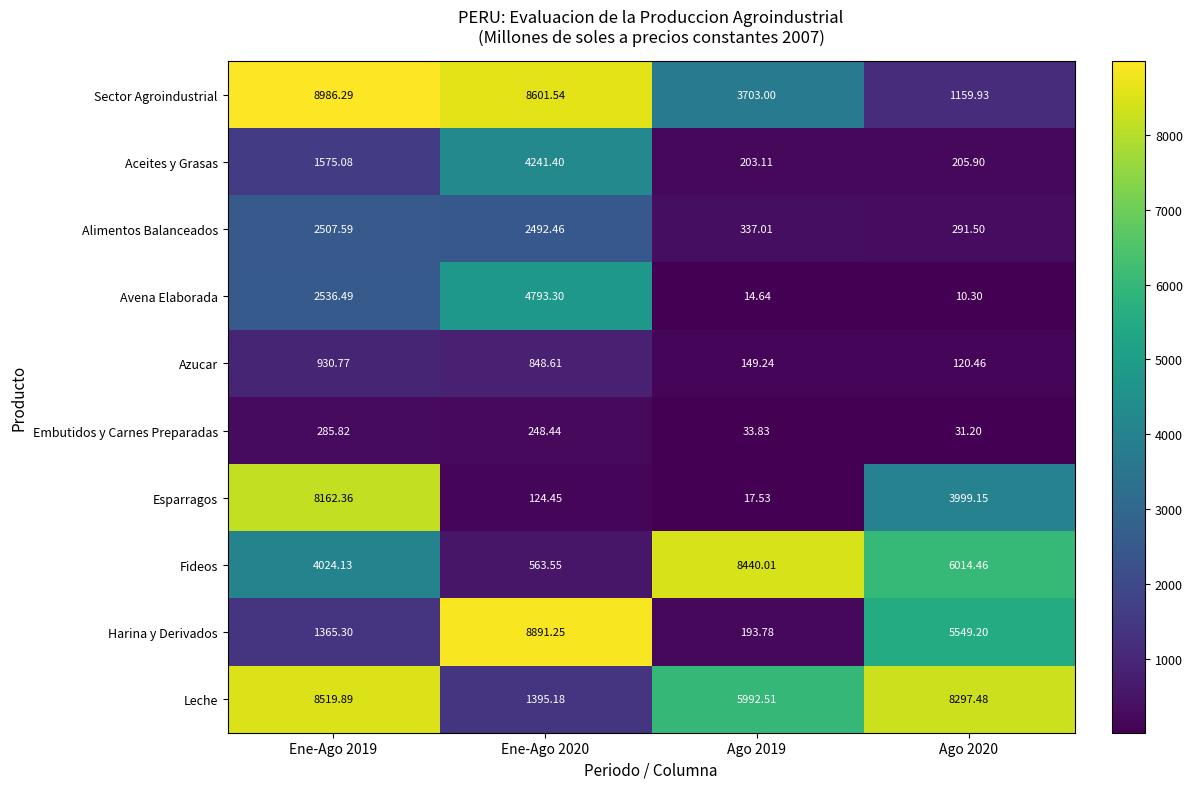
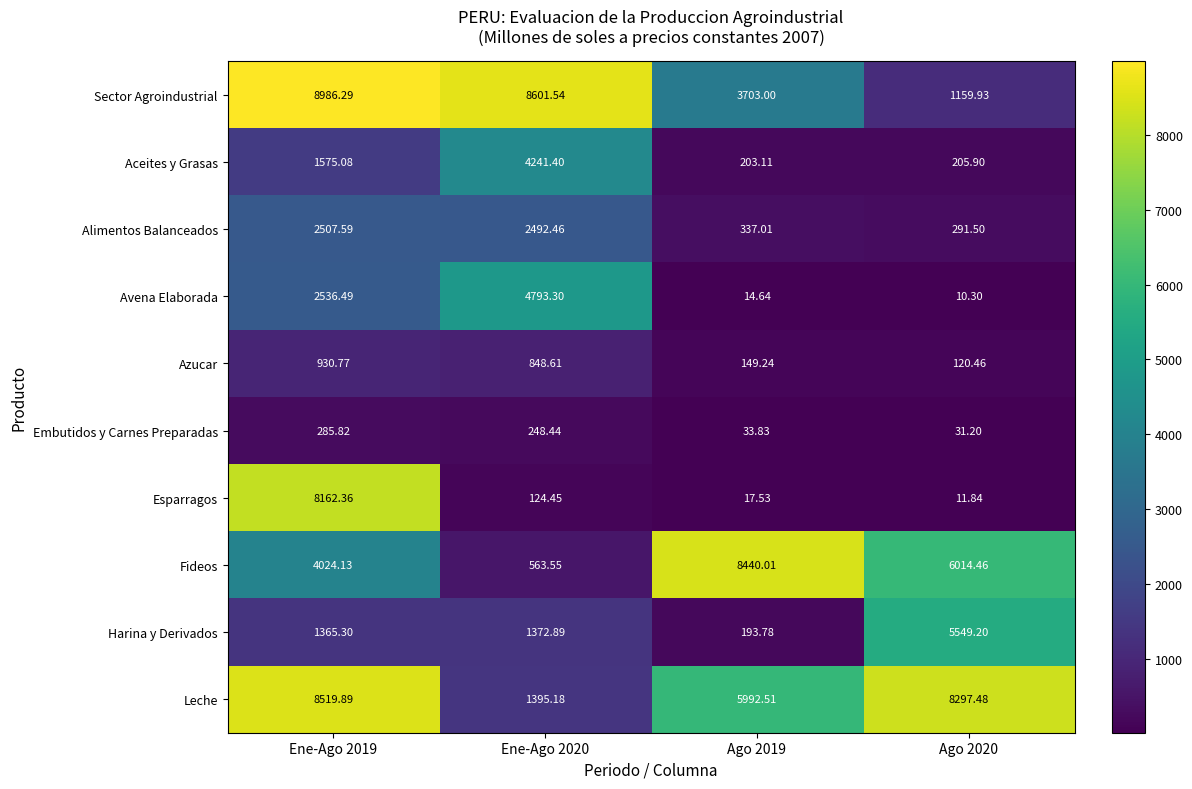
  {
    "Sector Agroindustrial": {
      "Ene-Ago 2019": 8986.29,
      "Ene-Ago 2020": 8601.54,
      "Ago 2019": 3703.00,
      "Ago 2020": 1159.93
    },
    "Aceites y Grasas": {
      "Ene-Ago 2019": 1575.08,
      "Ene-Ago 2020": 4241.40,
      "Ago 2019": 203.11,
      "Ago 2020": 205.90
    },
    "Alimentos Balanceados": {
      "Ene-Ago 2019": 2507.59,
      "Ene-Ago 2020": 2492.46,
      "Ago 2019": 337.01,
      "Ago 2020": 291.50
    },
    "Avena Elaborada": {
      "Ene-Ago 2019": 2536.49,
      "Ene-Ago 2020": 4793.30,
      "Ago 2019": 14.64,
      "Ago 2020": 10.30
    },
    "Azucar": {
      "Ene-Ago 2019": 930.77,
      "Ene-Ago 2020": 848.61,
      "Ago 2019": 149.24,
      "Ago 2020": 120.46
    },
    "Embutidos y Carnes Preparadas": {
      "Ene-Ago 2019": 285.82,
      "Ene-Ago 2020": 248.44,
      "Ago 2019": 33.83,
      "Ago 2020": 31.20
    },
    "Esparragos": {
      "Ene-Ago 2019": 8162.36,
      "Ene-Ago 2020": 124.45,
      "Ago 2019": 17.53,
-     "Ago 2020": 3999.15
+     "Ago 2020": 11.84
    },
    "Fideos": {
      "Ene-Ago 2019": 4024.13,
      "Ene-Ago 2020": 563.55,
      "Ago 2019": 8440.01,
      "Ago 2020": 6014.46
    },
    "Harina y Derivados": {
      "Ene-Ago 2019": 1365.30,
-     "Ene-Ago 2020": 8891.25,
+     "Ene-Ago 2020": 1372.89,
      "Ago 2019": 193.78,
      "Ago 2020": 5549.20
    },
    "Leche": {
      "Ene-Ago 2019": 8519.89,
      "Ene-Ago 2020": 1395.18,
      "Ago 2019": 5992.51,
      "Ago 2020": 8297.48
    }
  }
